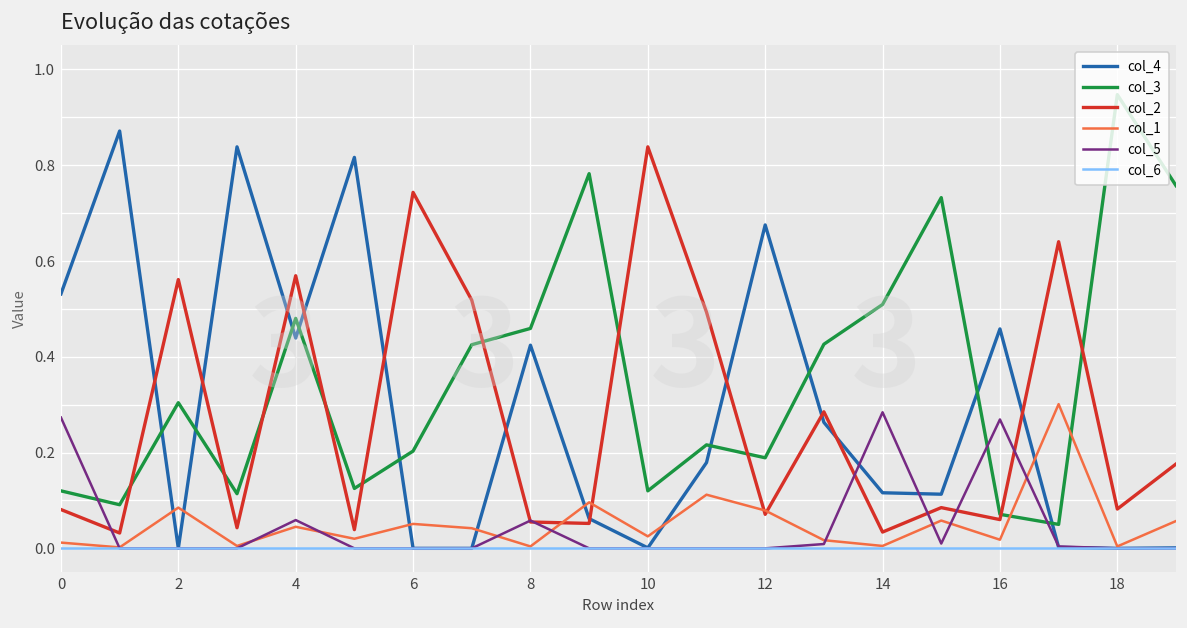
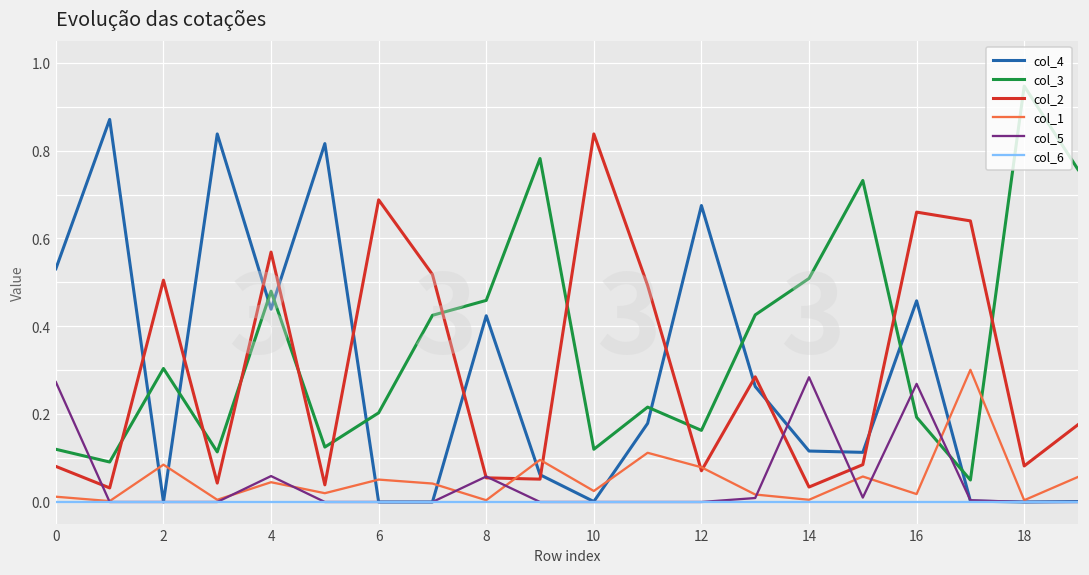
  {
    "col_4": {
      "0": 0.53,
      "4": 0.44,
      "8": 0.42,
      "12": 0.68,
      "14": 0.12,
      "16": 0.46
    },
    "col_3": {
      "0": 0.12,
      "2": 0.30,
      "4": 0.48,
      "6": 0.20,
      "8": 0.46,
      "10": 0.12,
-     "12": 0.19,
+     "12": 0.16,
      "14": 0.51,
-     "16": 0.07
+     "16": 0.19
    },
    "col_2": {
      "0": 0.08,
-     "2": 0.56,
+     "2": 0.51,
      "4": 0.57,
-     "6": 0.74,
+     "6": 0.69,
      "10": 0.84,
      "12": 0.07,
      "14": 0.03,
-     "16": 0.06,
+     "16": 0.66,
      "18": 0.08
    },
    "col_1": {
      "0": 0.01,
      "2": 0.09,
      "4": 0.05,
      "6": 0.05,
      "10": 0.03,
      "12": 0.08,
      "16": 0.02
    },
    "col_5": {
      "0": 0.27,
      "4": 0.06,
      "14": 0.28,
      "16": 0.27
    },
    "col_6": {
      "0": 0.00,
      "4": 0.00,
      "16": 0.00
    }
  }
